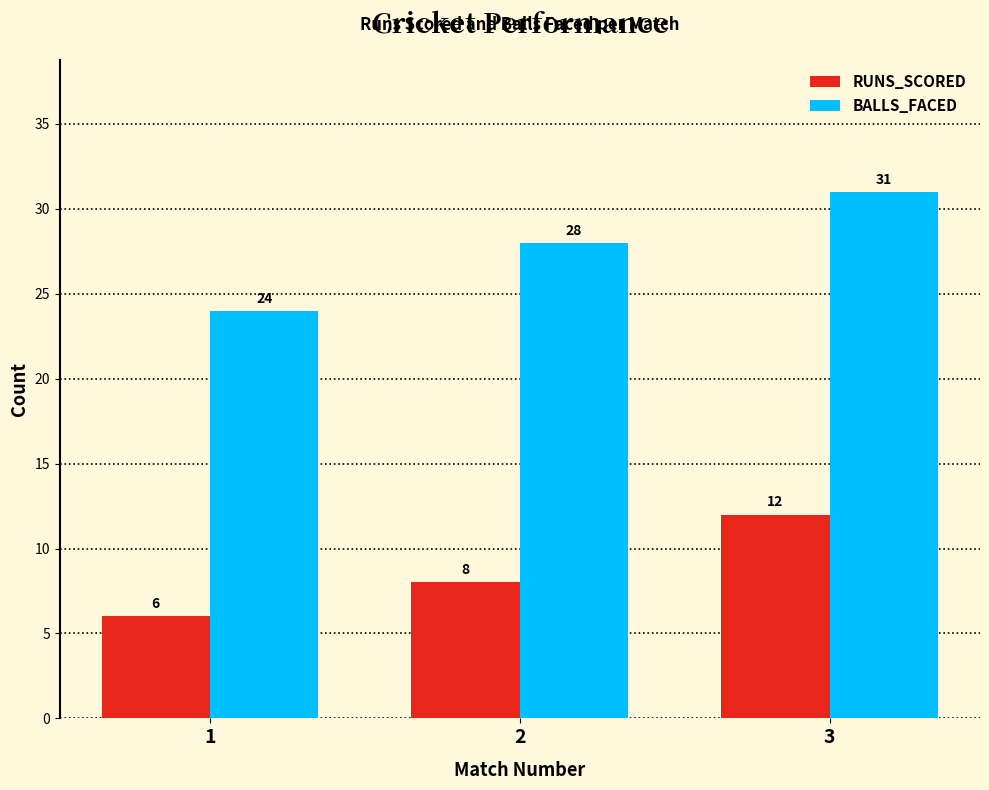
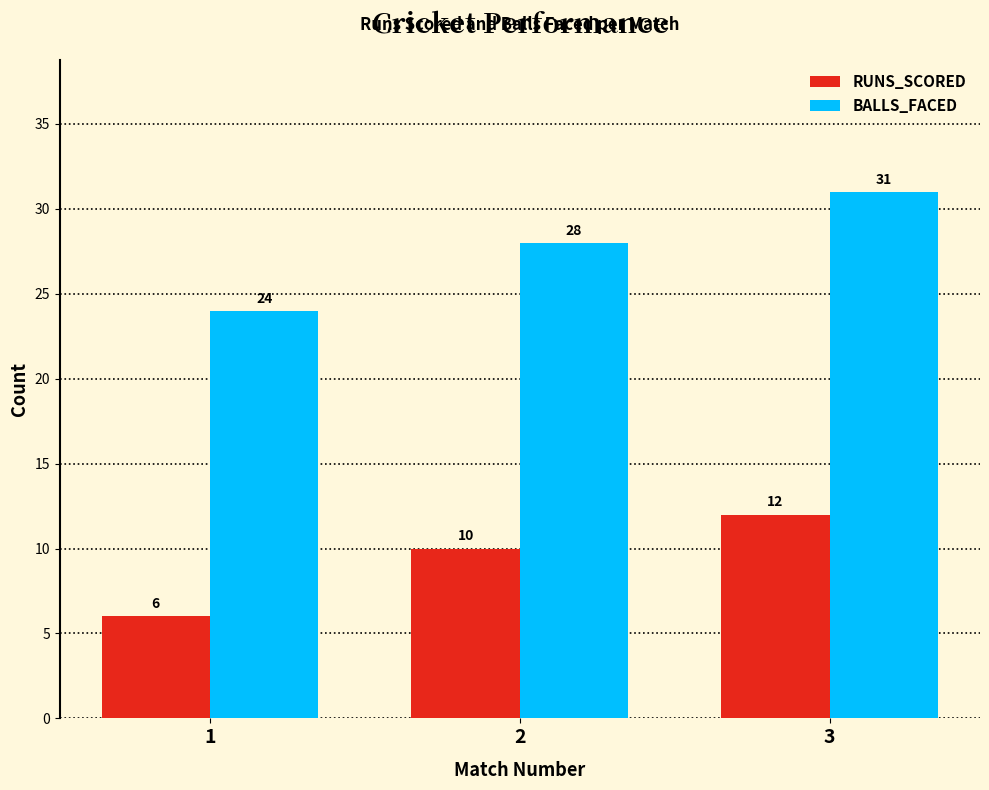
  {
    "RUNS_SCORED": {
      "1": 6,
-     "2": 8,
+     "2": 10,
      "3": 12
    },
    "BALLS_FACED": {
      "1": 24,
      "2": 28,
      "3": 31
    }
  }
